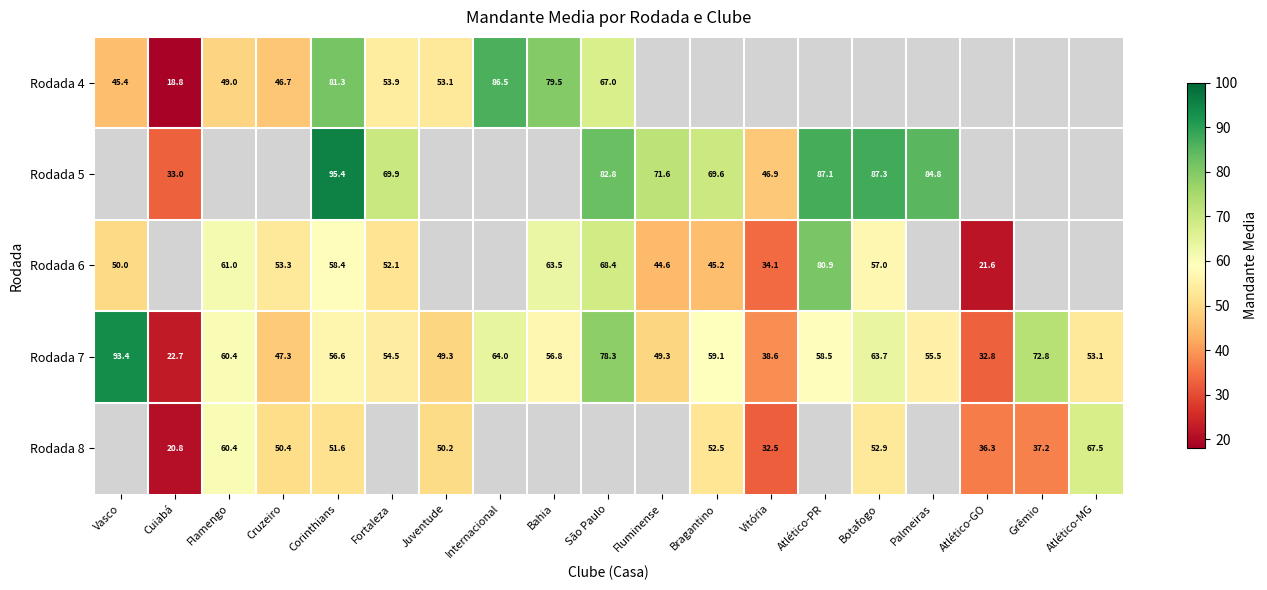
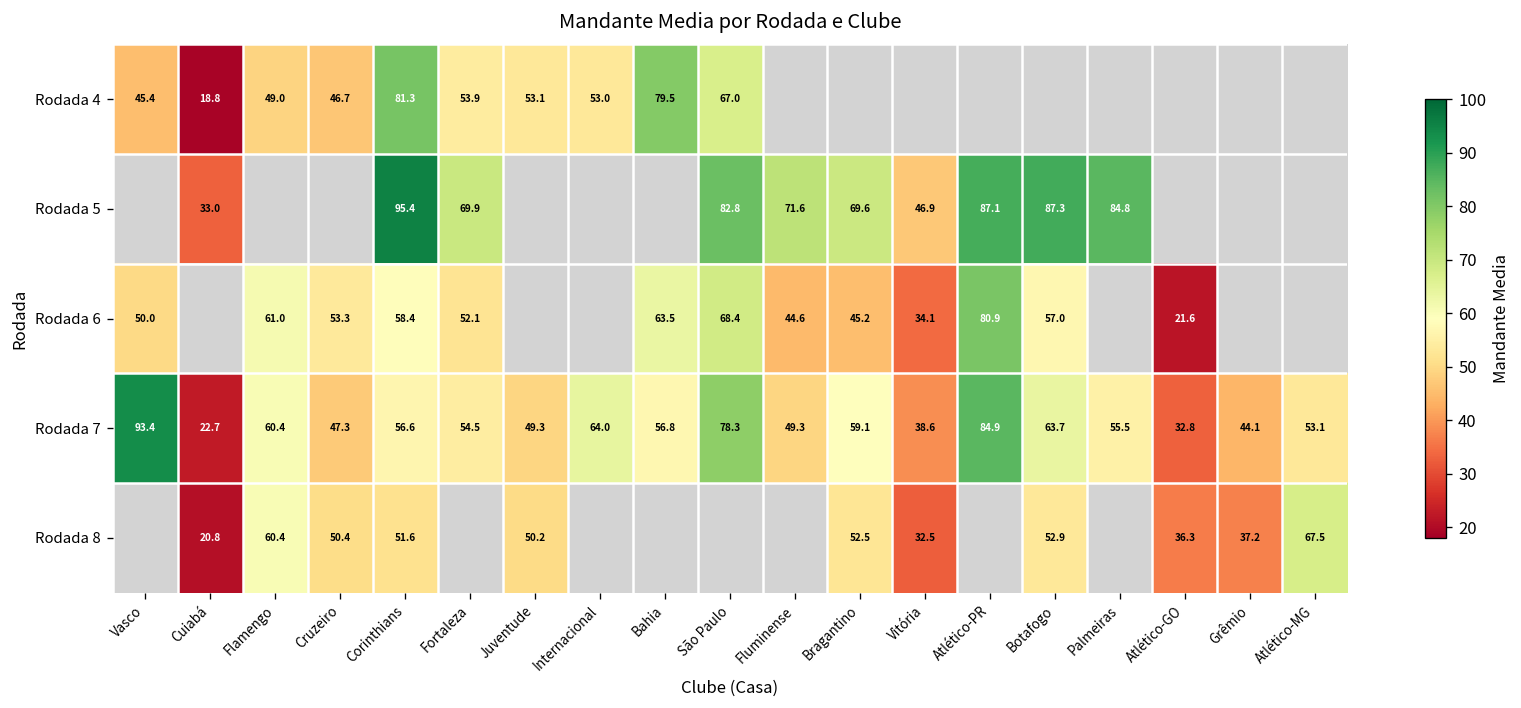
  {
    "Rodada 4": {
      "Vasco": 45.4,
      "Cuiabá": 18.8,
      "Flamengo": 49.0,
      "Cruzeiro": 46.7,
      "Corinthians": 81.3,
      "Fortaleza": 53.9,
      "Juventude": 53.1,
-     "Internacional": 86.5,
+     "Internacional": 53.0,
      "Bahia": 79.5,
      "São Paulo": 67.0
    },
    "Rodada 5": {
      "Cuiabá": 33.0,
      "Corinthians": 95.4,
      "Fortaleza": 69.9,
      "São Paulo": 82.8,
      "Fluminense": 71.6,
      "Bragantino": 69.6,
      "Vitória": 46.9,
      "Atlético-PR": 87.1,
      "Botafogo": 87.3,
      "Palmeiras": 84.8
    },
    "Rodada 6": {
      "Vasco": 50.0,
      "Flamengo": 61.0,
      "Cruzeiro": 53.3,
      "Corinthians": 58.4,
      "Fortaleza": 52.1,
      "Bahia": 63.5,
      "São Paulo": 68.4,
      "Fluminense": 44.6,
      "Bragantino": 45.2,
      "Vitória": 34.1,
      "Atlético-PR": 80.9,
      "Botafogo": 57.0,
      "Atlético-GO": 21.6
    },
    "Rodada 7": {
      "Vasco": 93.4,
      "Cuiabá": 22.7,
      "Flamengo": 60.4,
      "Cruzeiro": 47.3,
      "Corinthians": 56.6,
      "Fortaleza": 54.5,
      "Juventude": 49.3,
      "Internacional": 64.0,
      "Bahia": 56.8,
      "São Paulo": 78.3,
      "Fluminense": 49.3,
      "Bragantino": 59.1,
      "Vitória": 38.6,
-     "Atlético-PR": 58.5,
+     "Atlético-PR": 84.9,
      "Botafogo": 63.7,
      "Palmeiras": 55.5,
      "Atlético-GO": 32.8,
-     "Grêmio": 72.8,
+     "Grêmio": 44.1,
      "Atlético-MG": 53.1
    },
    "Rodada 8": {
      "Cuiabá": 20.8,
      "Flamengo": 60.4,
      "Cruzeiro": 50.4,
      "Corinthians": 51.6,
      "Juventude": 50.2,
      "Bragantino": 52.5,
      "Vitória": 32.5,
      "Botafogo": 52.9,
      "Atlético-GO": 36.3,
      "Grêmio": 37.2,
      "Atlético-MG": 67.5
    }
  }
